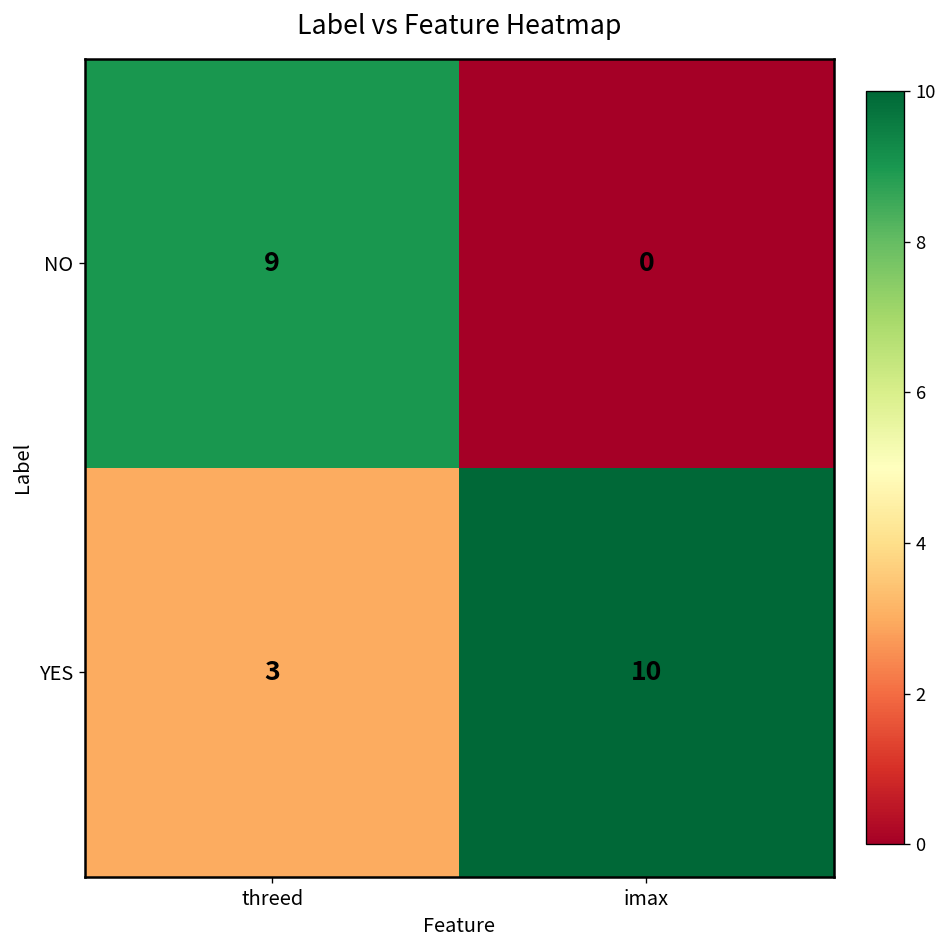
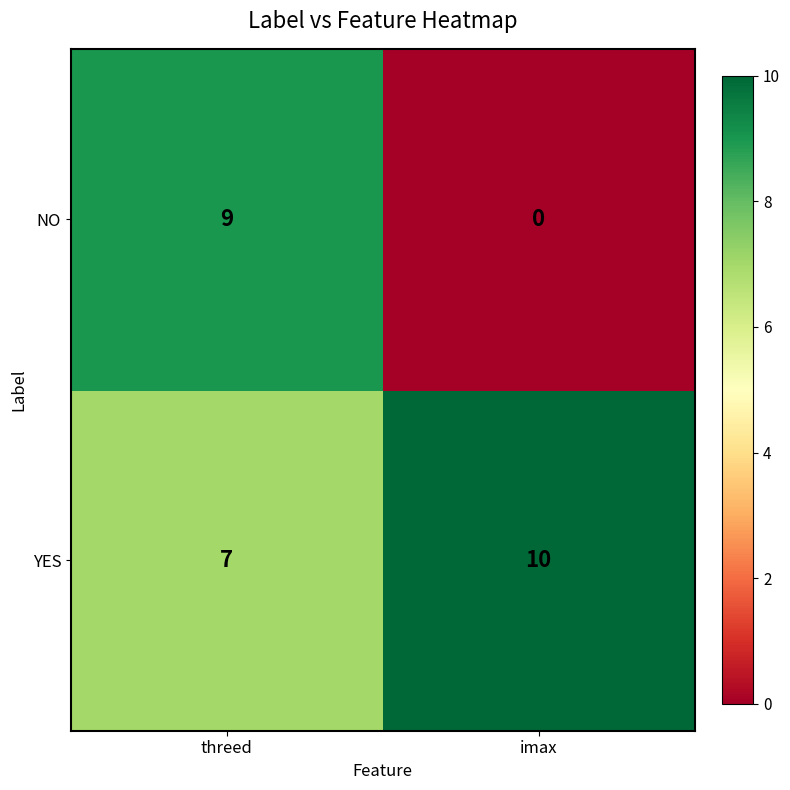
  {
    "NO": {
      "threed": 9,
      "imax": 0
    },
    "YES": {
-     "threed": 3,
+     "threed": 7,
      "imax": 10
    }
  }
